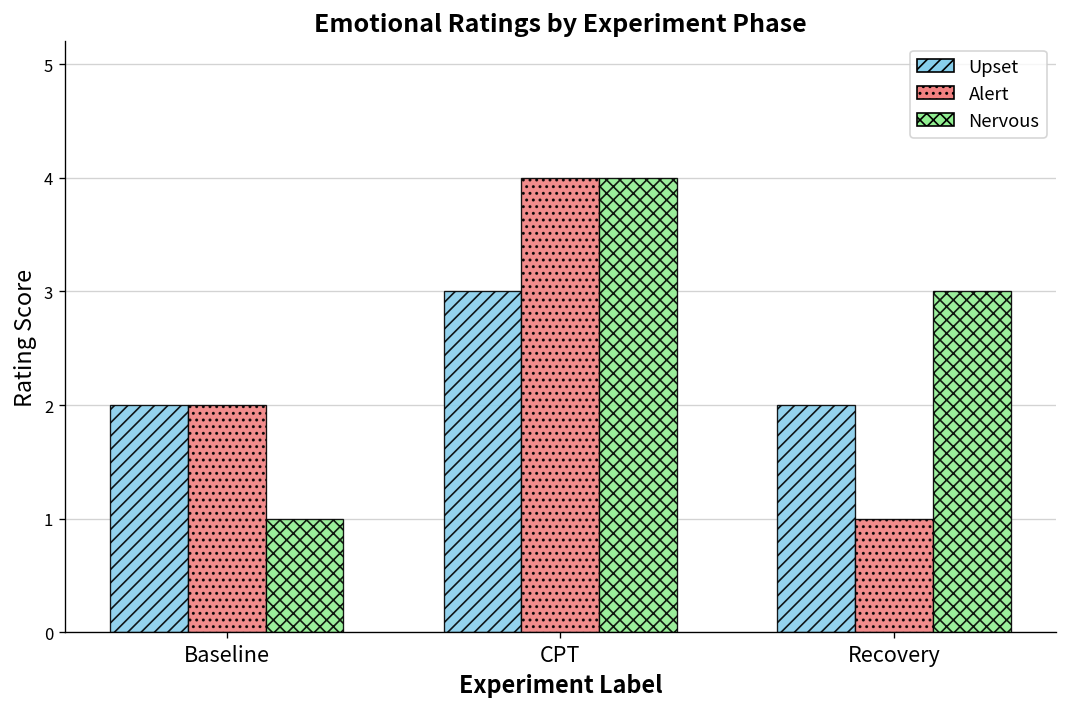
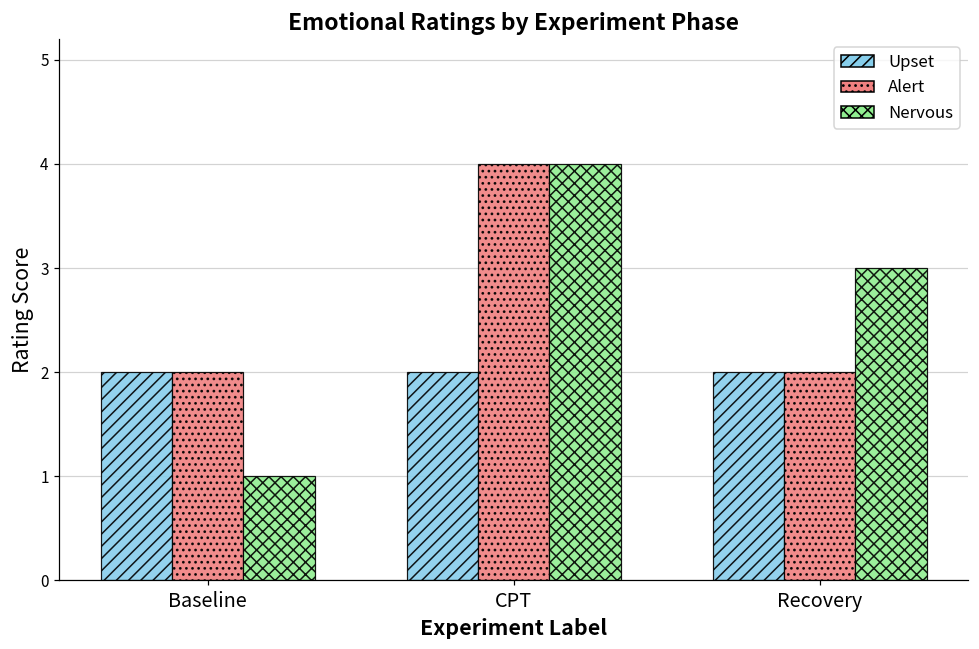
  {
    "Upset": {
      "Baseline": 2,
-     "CPT": 3,
+     "CPT": 2,
      "Recovery": 2
    },
    "Alert": {
      "Baseline": 2,
      "CPT": 4,
-     "Recovery": 1
+     "Recovery": 2
    },
    "Nervous": {
      "Baseline": 1,
      "CPT": 4,
      "Recovery": 3
    }
  }
